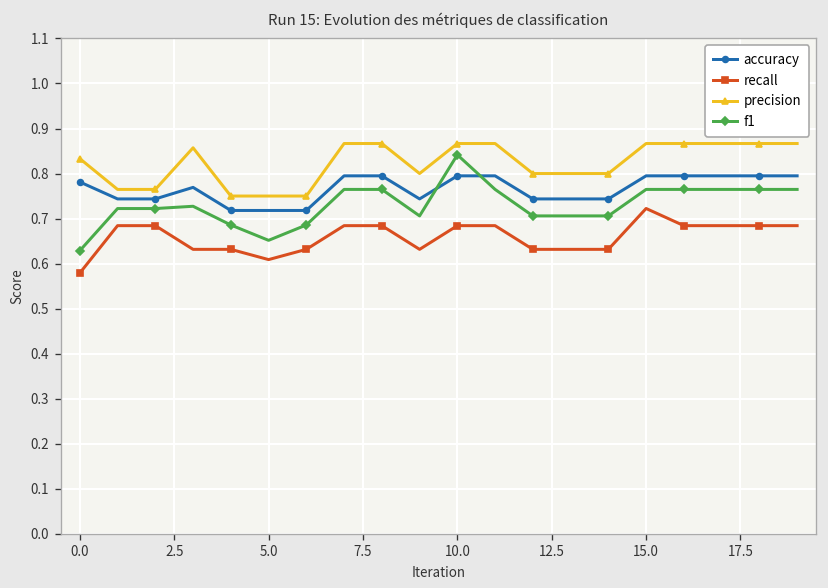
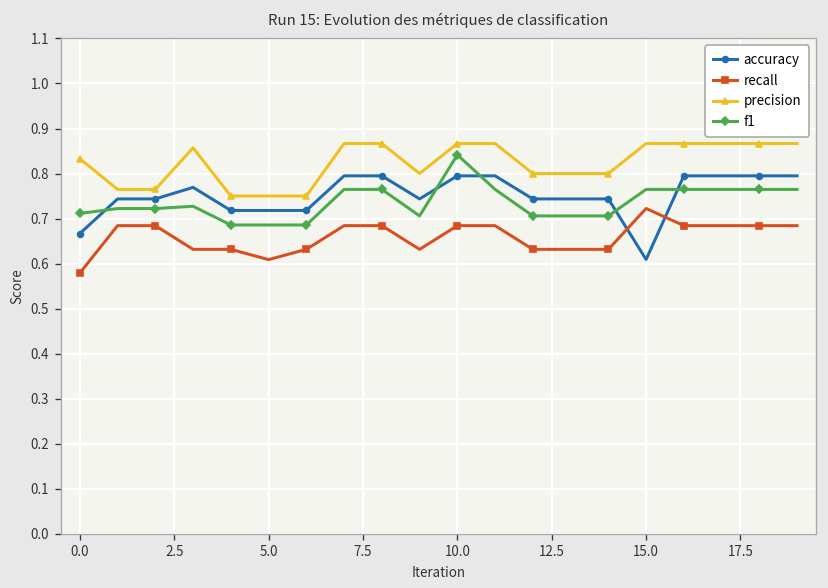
  {
    "accuracy": {
-     "0.0": 0.78,
+     "0.0": 0.67,
      "5.0": 0.72,
      "10.0": 0.79,
-     "15.0": 0.79
+     "15.0": 0.61
    },
    "recall": {
      "0.0": 0.58,
      "5.0": 0.61,
      "10.0": 0.68,
      "15.0": 0.72
    },
    "precision": {
      "0.0": 0.83,
      "5.0": 0.75,
      "10.0": 0.87,
      "15.0": 0.87
    },
    "f1": {
-     "0.0": 0.63,
-     "5.0": 0.65,
+     "0.0": 0.71,
+     "5.0": 0.69,
      "10.0": 0.84,
      "15.0": 0.76
    }
  }
